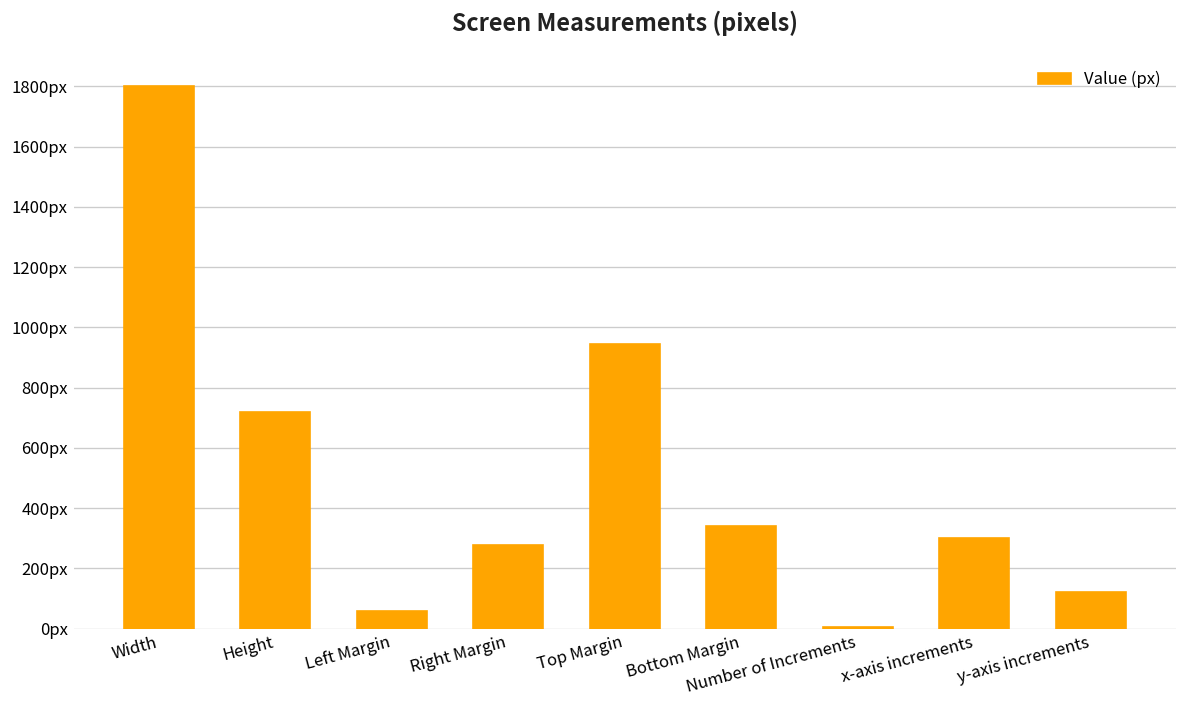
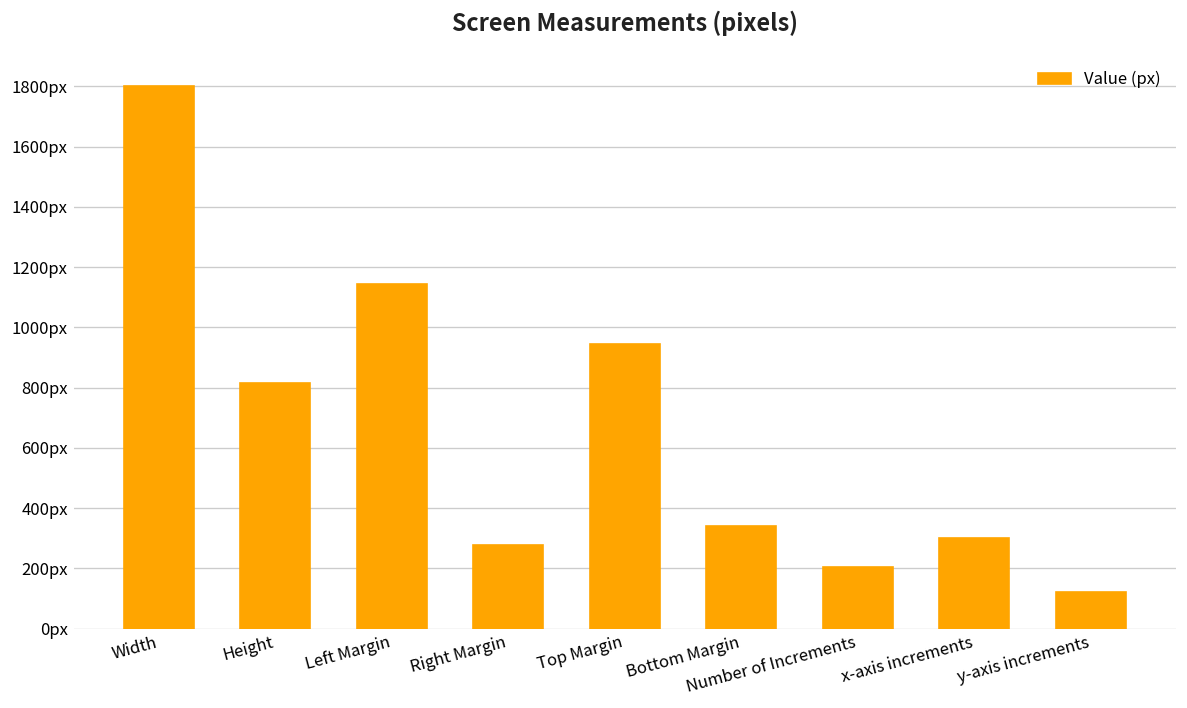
  {
    "Width": "1800px",
-   "Height": "720px",
-   "Left Margin": "60px",
+   "Height": "820px",
+   "Left Margin": "1140px",
    "Right Margin": "280px",
    "Top Margin": "950px",
    "Bottom Margin": "340px",
-   "Number of Increments": "10px",
+   "Number of Increments": "200px",
    "x-axis increments": "300px",
    "y-axis increments": "120px"
  }
